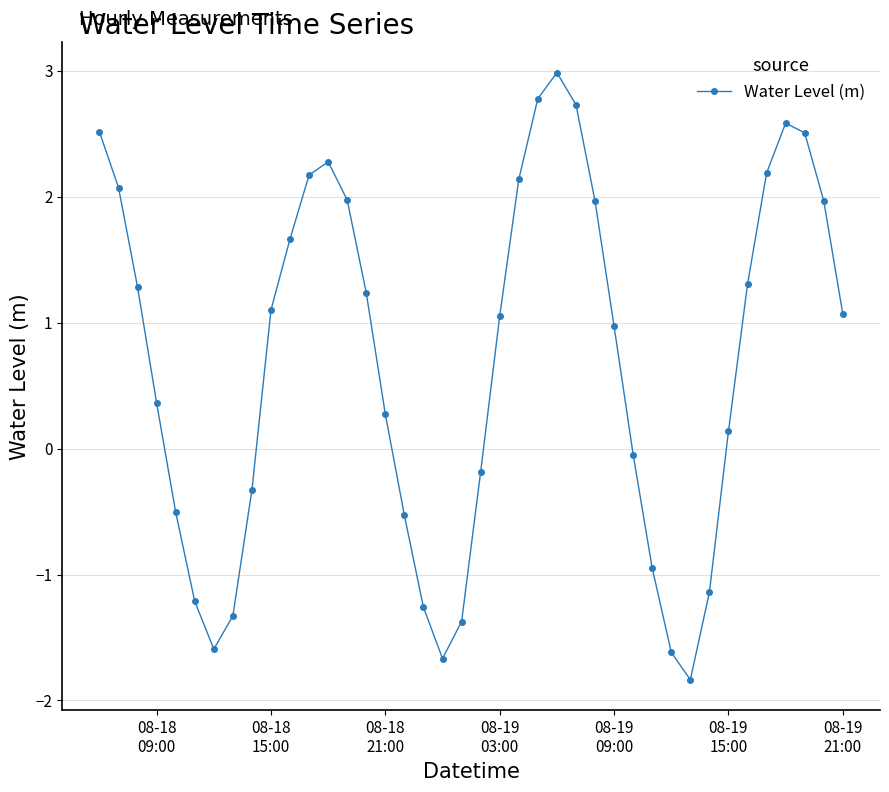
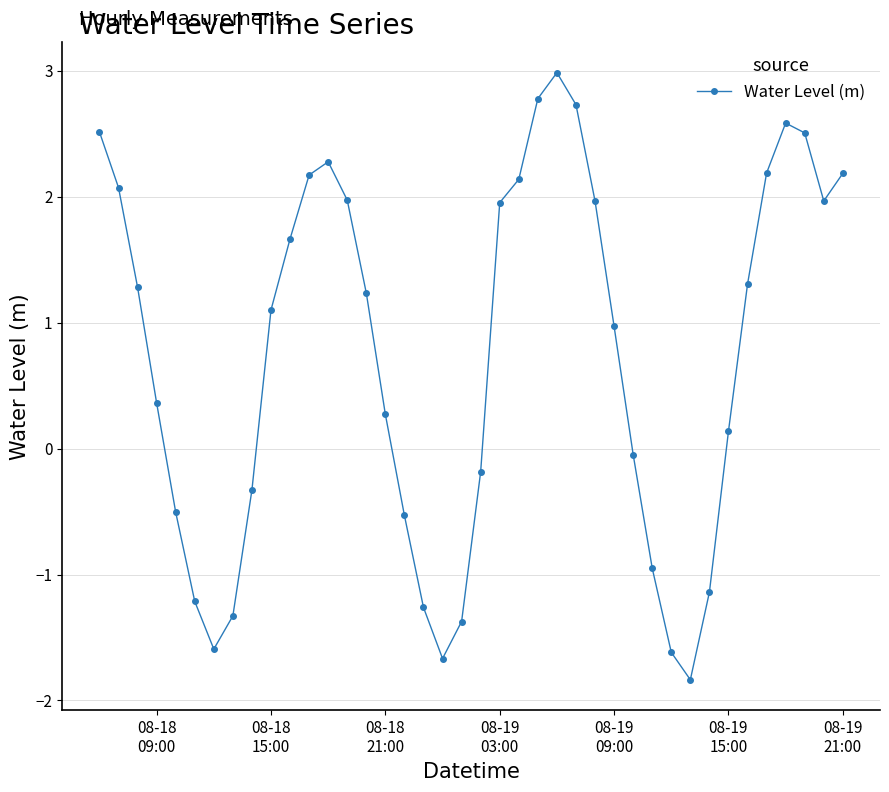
  {
    "08-18 09:00": 0.36,
    "08-18 15:00": 1.10,
    "08-18 21:00": 0.27,
-   "08-19 03:00": 1.05,
+   "08-19 03:00": 1.95,
    "08-19 09:00": 0.97,
    "08-19 15:00": 0.14,
-   "08-19 21:00": 1.07
+   "08-19 21:00": 2.18
  }
